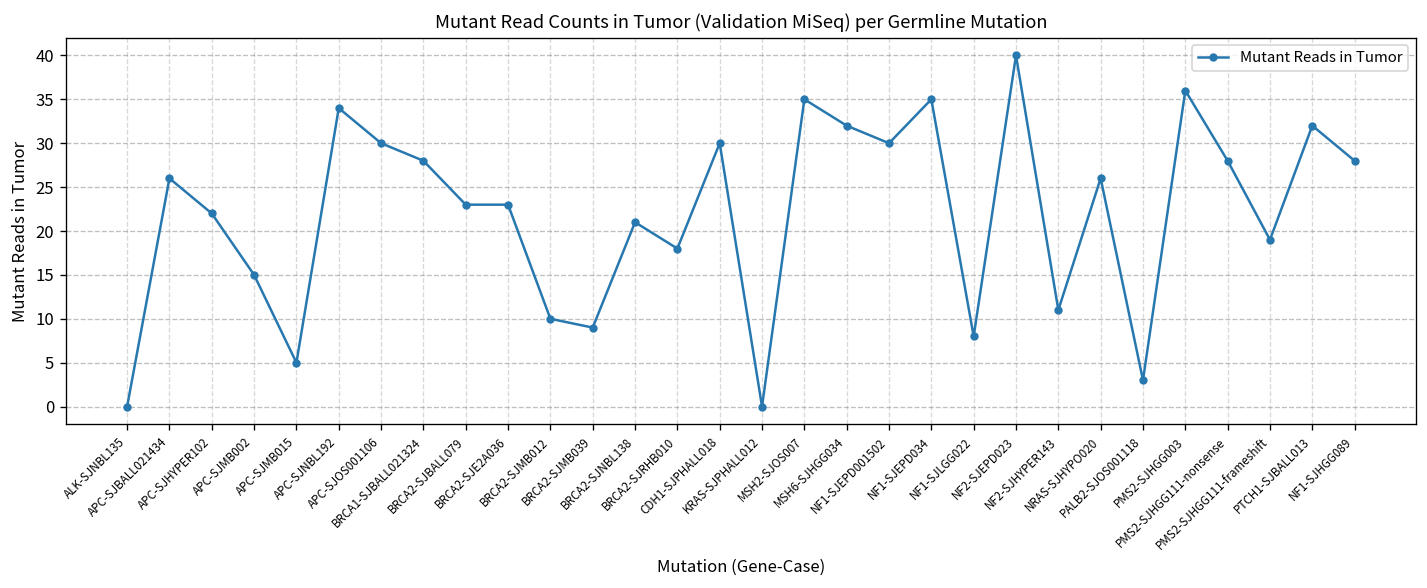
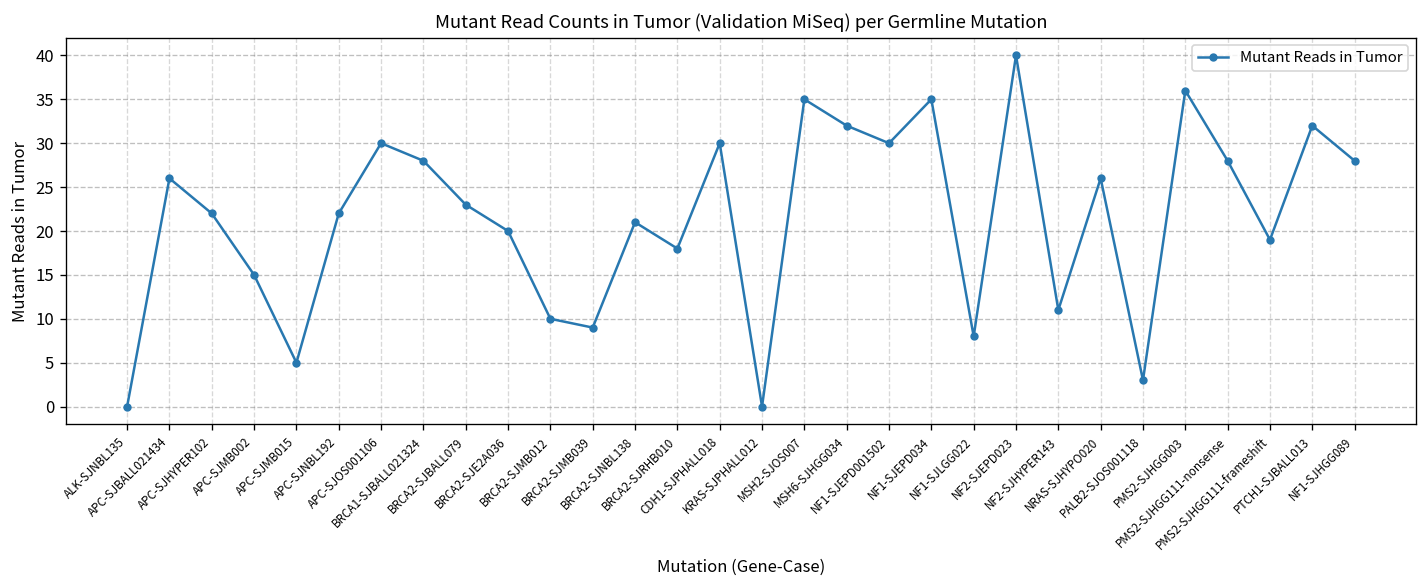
  {
    "ALK-SJNBL135": 0,
    "APC-SJBALL021434": 26,
    "APC-SJHYPER102": 22,
    "APC-SJMB002": 15,
    "APC-SJMB015": 5,
-   "APC-SJNBL192": 34,
+   "APC-SJNBL192": 22,
    "APC-SJOS001106": 30,
    "BRCA1-SJBALL021324": 28,
    "BRCA2-SJBALL079": 23,
-   "BRCA2-SJE2A036": 23,
+   "BRCA2-SJE2A036": 20,
    "BRCA2-SJMB012": 10,
    "BRCA2-SJMB039": 9,
    "BRCA2-SJNBL138": 21,
    "BRCA2-SJRHB010": 18,
    "CDH1-SJPHALL018": 30,
    "KRAS-SJPHALL012": 0,
    "MSH2-SJOS007": 35,
    "MSH6-SJHGG034": 32,
    "NF1-SJEPD001502": 30,
    "NF1-SJEPD034": 35,
    "NF1-SJLGG022": 8,
    "NF2-SJEPD023": 40,
    "NF2-SJHYPER143": 11,
    "NRAS-SJHYPO020": 26,
    "PALB2-SJOS001118": 3,
    "PMS2-SJHGG003": 36,
    "PMS2-SJHGG111-nonsense": 28,
    "PMS2-SJHGG111-frameshift": 19,
    "PTCH1-SJBALL013": 32,
    "NF1-SJHGG089": 28
  }
